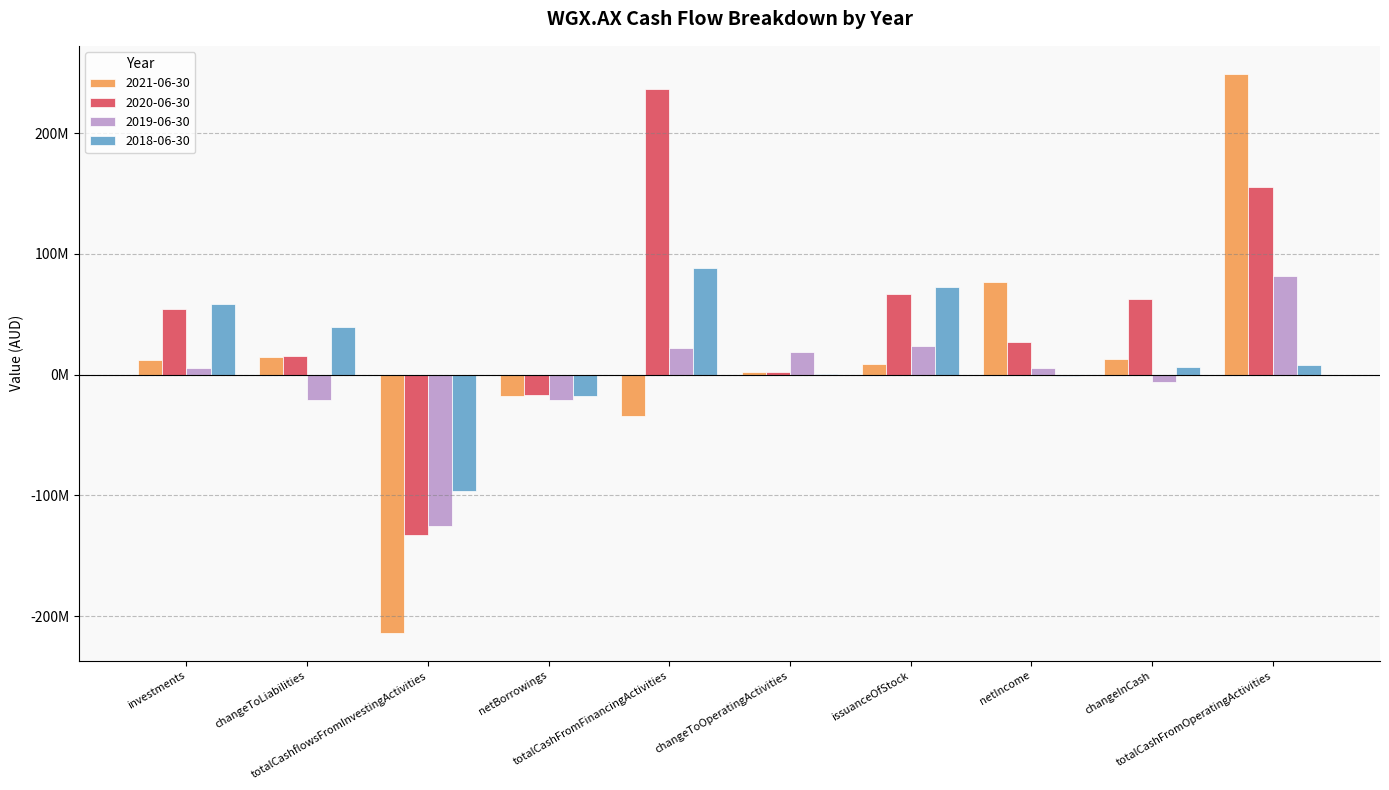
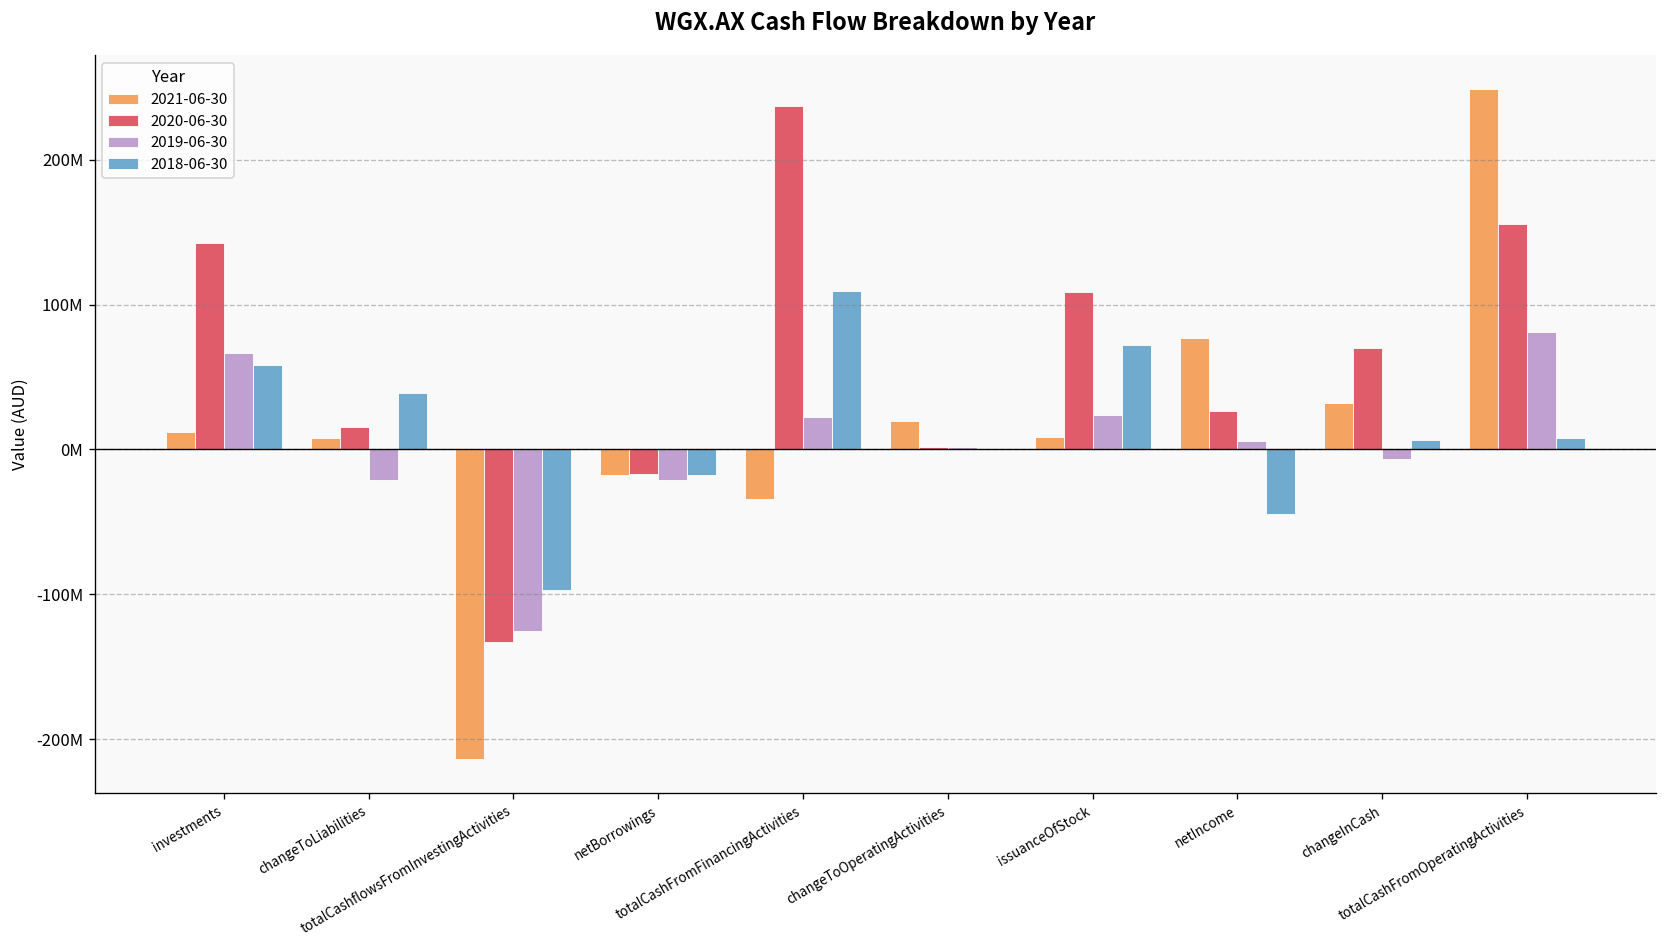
  {
    "2021-06-30": {
      "investments": 12000000,
-     "changeToLiabilities": 14000000,
+     "changeToLiabilities": 8000000,
      "totalCashflowsFromInvestingActivities": -214000000,
      "netBorrowings": -18000000,
      "totalCashFromFinancingActivities": -34000000,
-     "changeToOperatingActivities": 2000000,
+     "changeToOperatingActivities": 20000000,
      "issuanceOfStock": 8000000,
      "netIncome": 77000000,
-     "changeInCash": 13000000,
+     "changeInCash": 32000000,
      "totalCashFromOperatingActivities": 249000000
    },
    "2020-06-30": {
-     "investments": 54000000,
+     "investments": 142000000,
      "changeToLiabilities": 16000000,
      "totalCashflowsFromInvestingActivities": -133000000,
      "netBorrowings": -17000000,
      "totalCashFromFinancingActivities": 237000000,
-     "issuanceOfStock": 67000000,
+     "issuanceOfStock": 108000000,
      "netIncome": 27000000,
-     "changeInCash": 62000000,
+     "changeInCash": 70000000,
      "totalCashFromOperatingActivities": 156000000
    },
    "2019-06-30": {
-     "investments": 6000000,
+     "investments": 67000000,
      "changeToLiabilities": -21000000,
      "totalCashflowsFromInvestingActivities": -126000000,
      "netBorrowings": -21000000,
      "totalCashFromFinancingActivities": 22000000,
-     "changeToOperatingActivities": 18000000,
+     "changeToOperatingActivities": 2000000,
      "issuanceOfStock": 23000000,
      "netIncome": 6000000,
      "changeInCash": -6000000,
      "totalCashFromOperatingActivities": 81000000
    },
    "2018-06-30": {
      "investments": 58000000,
      "changeToLiabilities": 39000000,
      "totalCashflowsFromInvestingActivities": -97000000,
      "netBorrowings": -18000000,
-     "totalCashFromFinancingActivities": 88000000,
+     "totalCashFromFinancingActivities": 109000000,
      "issuanceOfStock": 72000000,
-     "netIncome": -1000000,
+     "netIncome": -44000000,
      "changeInCash": 6000000,
      "totalCashFromOperatingActivities": 8000000
    }
  }
